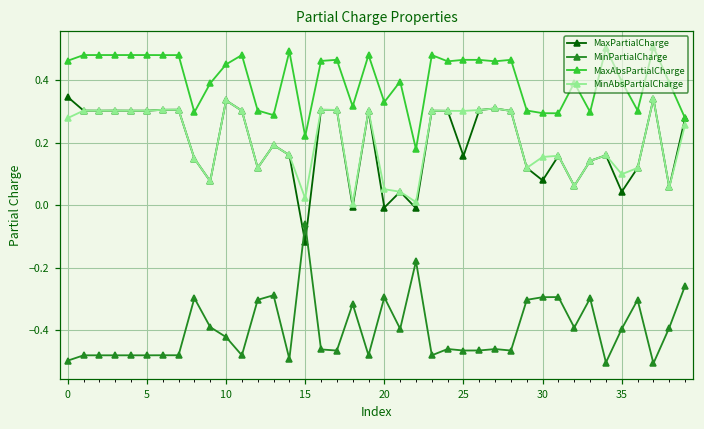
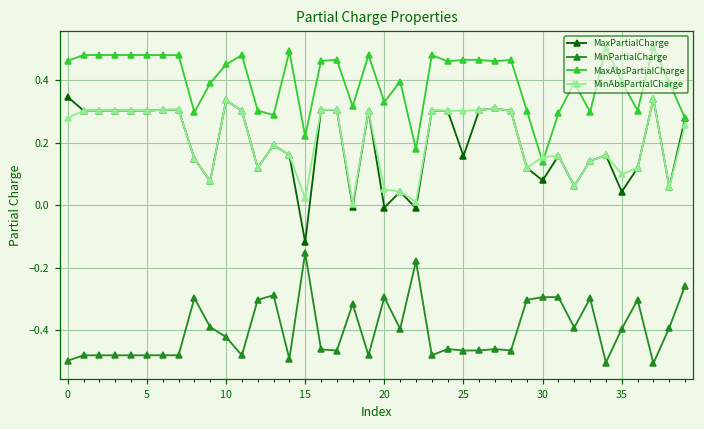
  {
    "MaxPartialCharge": {
      "0": 0.35,
      "15": -0.12,
      "20": -0.01,
      "25": 0.16,
      "30": 0.08,
      "35": 0.04
    },
    "MinPartialCharge": {
      "0": -0.50,
      "5": -0.48,
      "10": -0.42,
-     "15": -0.06,
+     "15": -0.15,
      "20": -0.30,
      "25": -0.47,
      "30": -0.29,
      "35": -0.40
    },
    "MaxAbsPartialCharge": {
      "0": 0.46,
      "5": 0.48,
      "10": 0.45,
      "15": 0.22,
      "20": 0.33,
      "25": 0.47,
-     "30": 0.29
+     "30": 0.14
    },
    "MinAbsPartialCharge": {
      "0": 0.28,
      "15": 0.02,
      "20": 0.05,
      "25": 0.30,
      "30": 0.15,
      "35": 0.10
    }
  }
